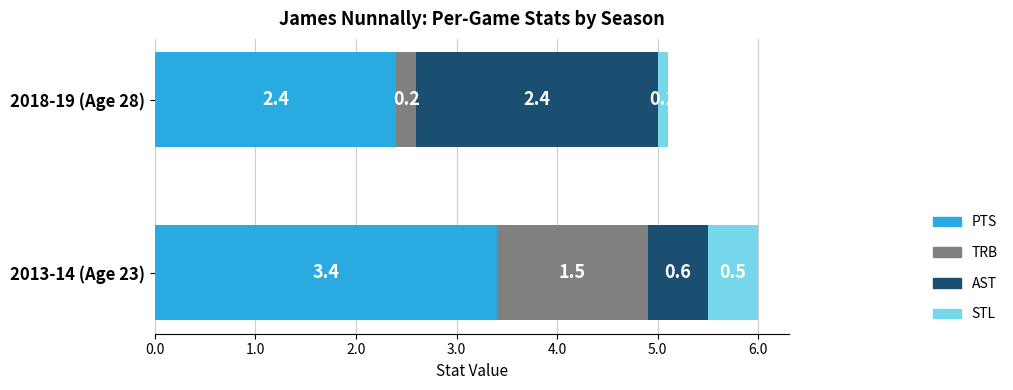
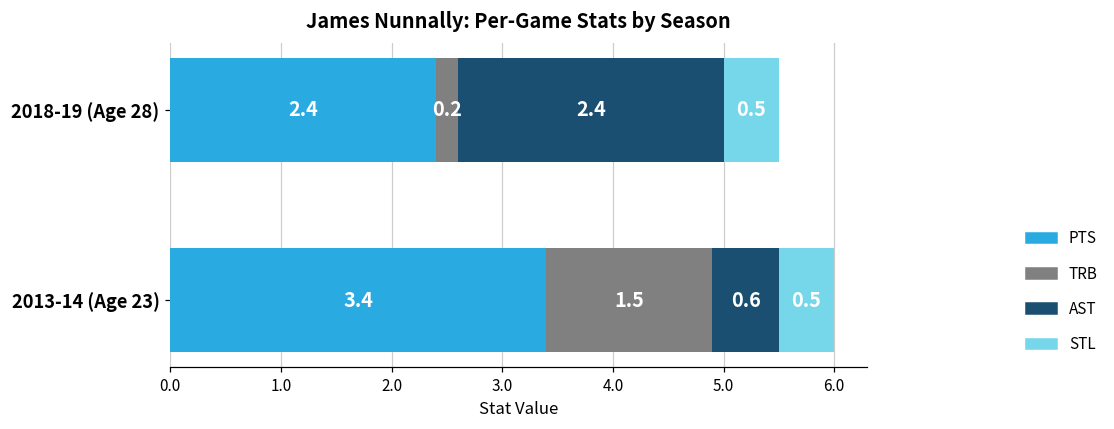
  {
    "PTS": {
      "2018-19 (Age 28)": 2.4,
      "2013-14 (Age 23)": 3.4
    },
    "TRB": {
      "2018-19 (Age 28)": 0.2,
      "2013-14 (Age 23)": 1.5
    },
    "AST": {
      "2018-19 (Age 28)": 2.4,
      "2013-14 (Age 23)": 0.6
    },
    "STL": {
-     "2018-19 (Age 28)": 0.1,
+     "2018-19 (Age 28)": 0.5,
      "2013-14 (Age 23)": 0.5
    }
  }
